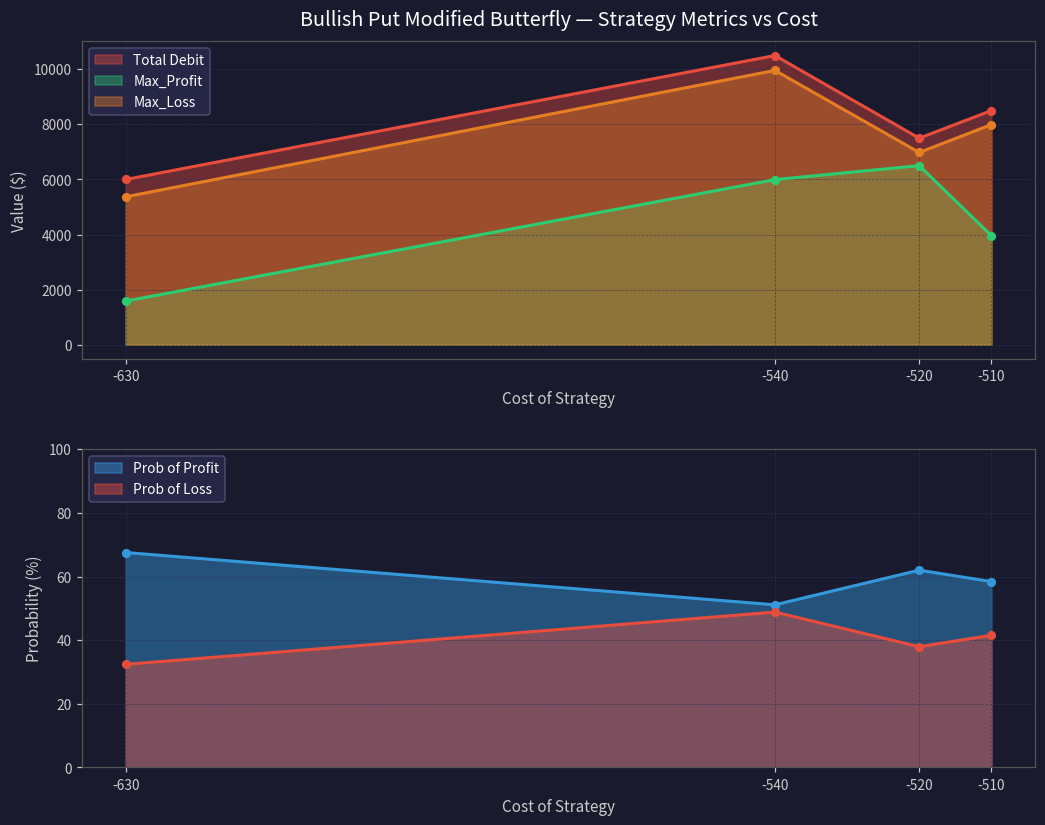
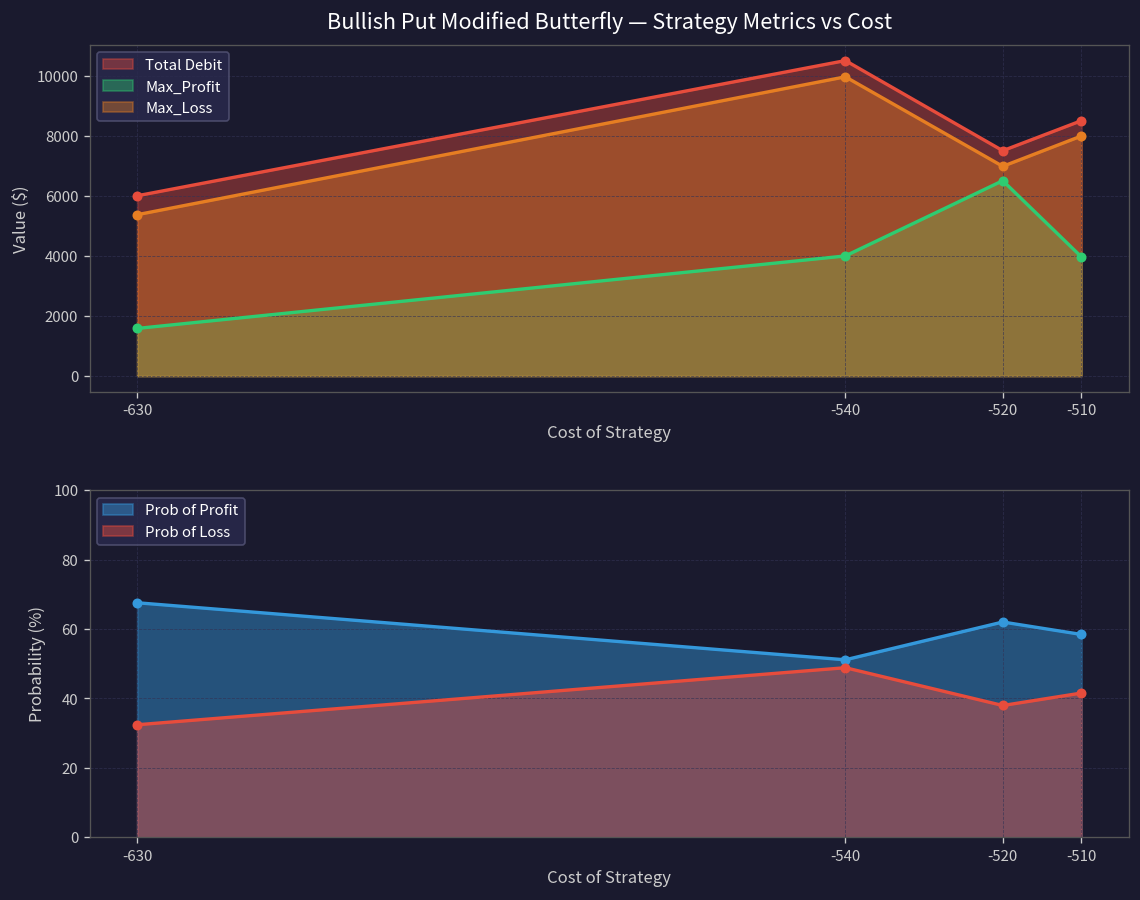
  {
    "Bullish Put Modified Butterfly — Strategy Metrics vs Cost": {
      "Max_Profit": {
        "-630": 1600,
-       "-540": 6000,
+       "-540": 4000,
        "-520": 6500,
        "-510": 4000
      }
    }
  }
